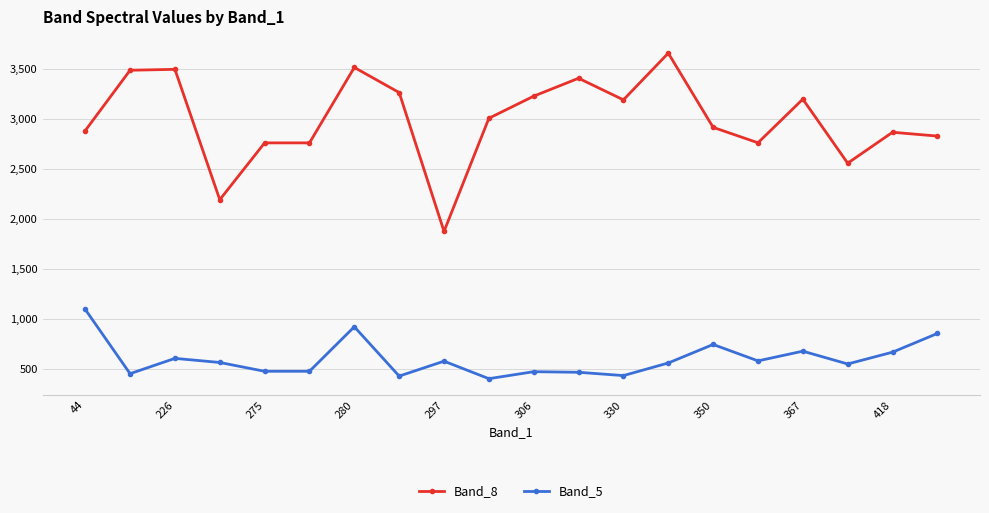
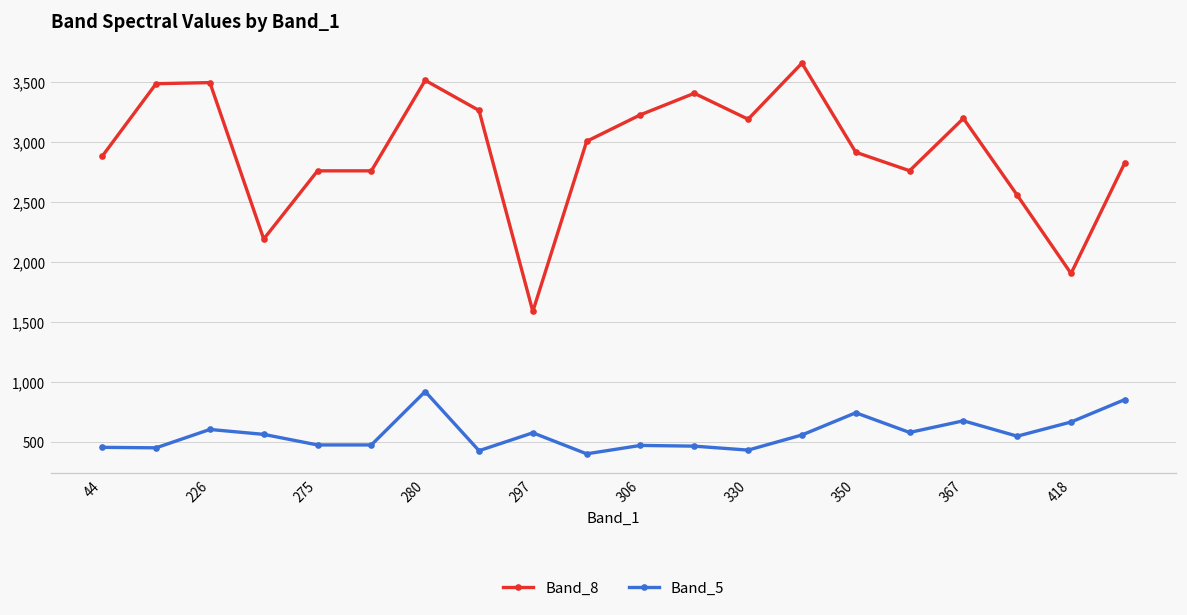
  {
    "Band_8": {
      "44": "2,880",
      "226": "3,500",
      "275": "2,760",
      "280": "3,520",
-     "297": "1,880",
+     "297": "1,590",
      "306": "3,230",
      "330": "3,190",
      "350": "2,920",
      "367": "3,200",
-     "418": "2,870"
+     "418": "1,910"
    },
    "Band_5": {
-     "44": "1,100",
+     "44": "460",
      "226": "610",
      "275": "480",
      "280": "920",
      "297": "580",
      "306": "470",
      "330": "440",
      "350": "750",
      "367": "680",
      "418": "670"
    }
  }
